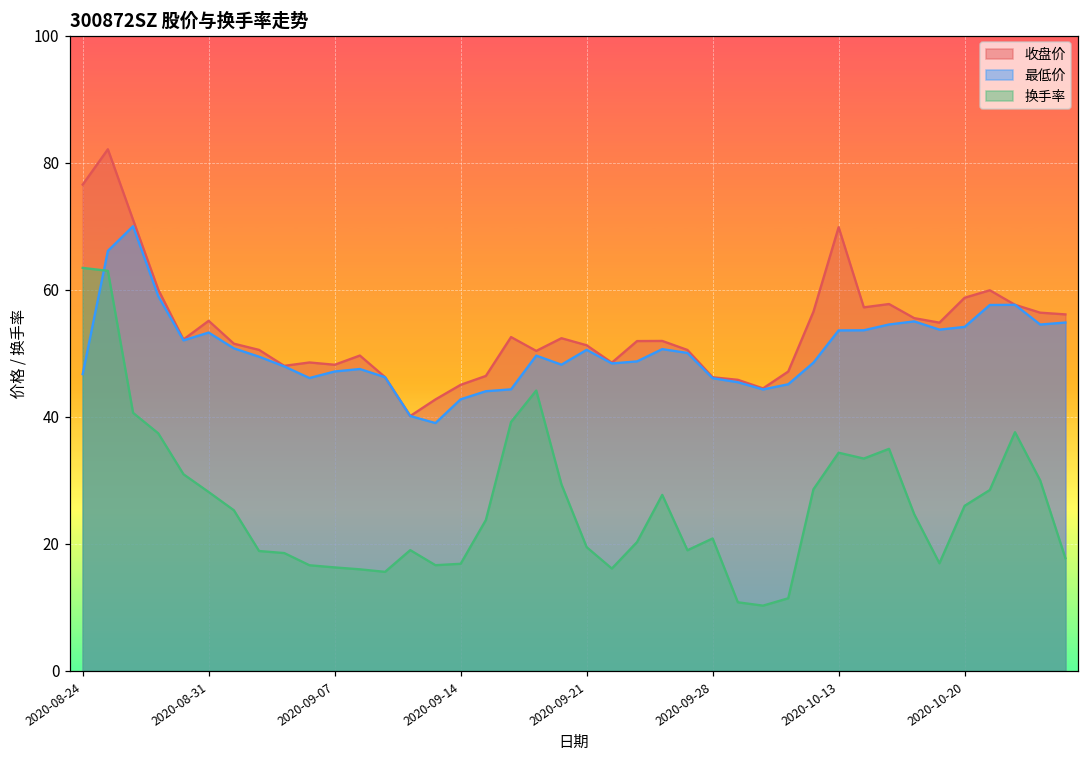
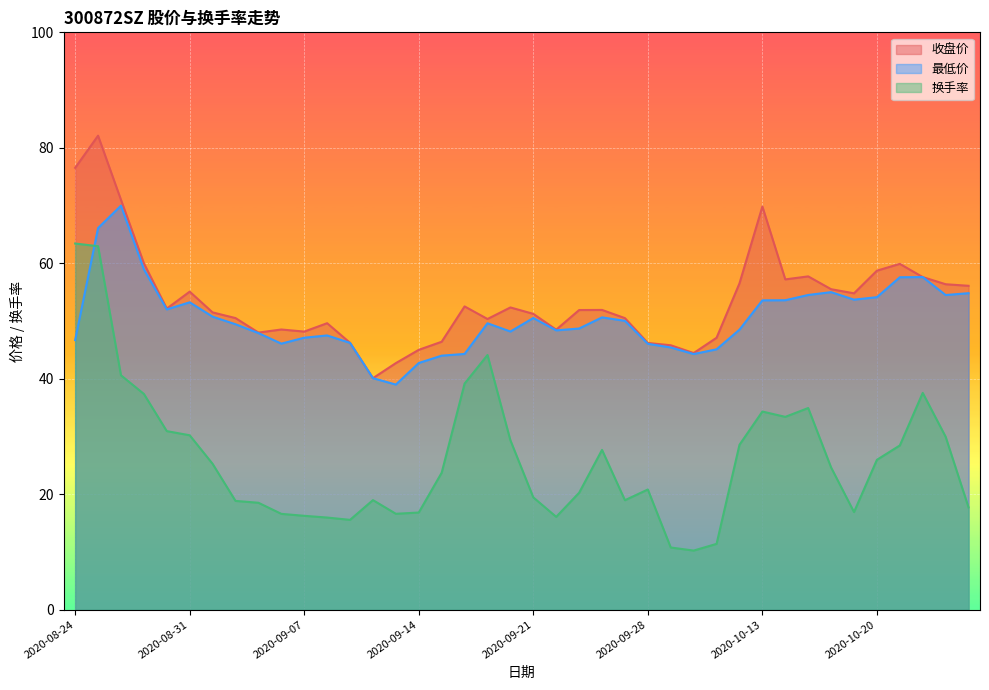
  {
    "收盘价": {
      "2020-08-24": 77,
      "2020-08-31": 55,
      "2020-09-07": 48,
      "2020-09-14": 45,
      "2020-09-21": 51,
      "2020-10-13": 70,
      "2020-10-20": 59
    },
    "最低价": {
      "2020-08-24": 47,
      "2020-08-31": 53,
      "2020-09-07": 47,
      "2020-09-14": 43,
      "2020-09-21": 51,
      "2020-10-13": 54,
      "2020-10-20": 54
    },
    "换手率": {
      "2020-08-24": 63,
-     "2020-08-31": 28,
+     "2020-08-31": 30,
      "2020-09-07": 16,
      "2020-09-14": 17,
      "2020-09-21": 19,
      "2020-09-28": 21,
      "2020-10-13": 34,
      "2020-10-20": 26
    }
  }
